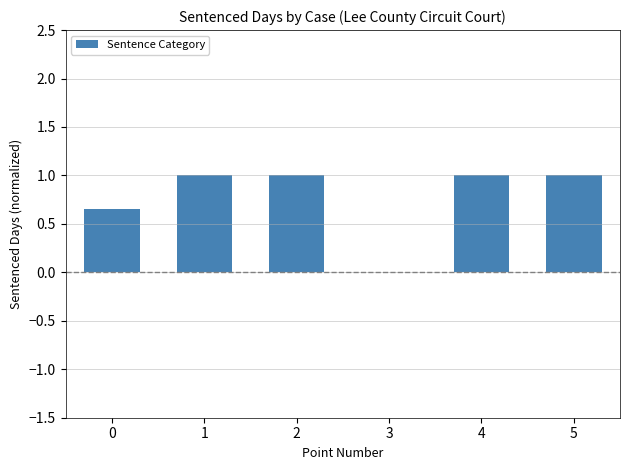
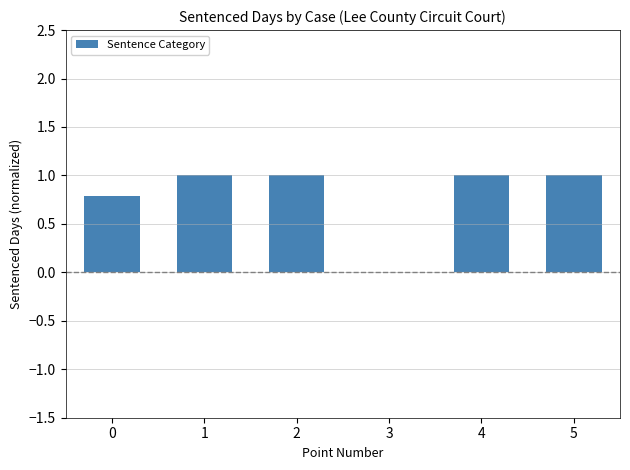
  {
-   "0": 0.6,
+   "0": 0.8,
    "1": 1.0,
    "2": 1.0,
    "4": 1.0,
    "5": 1.0
  }
